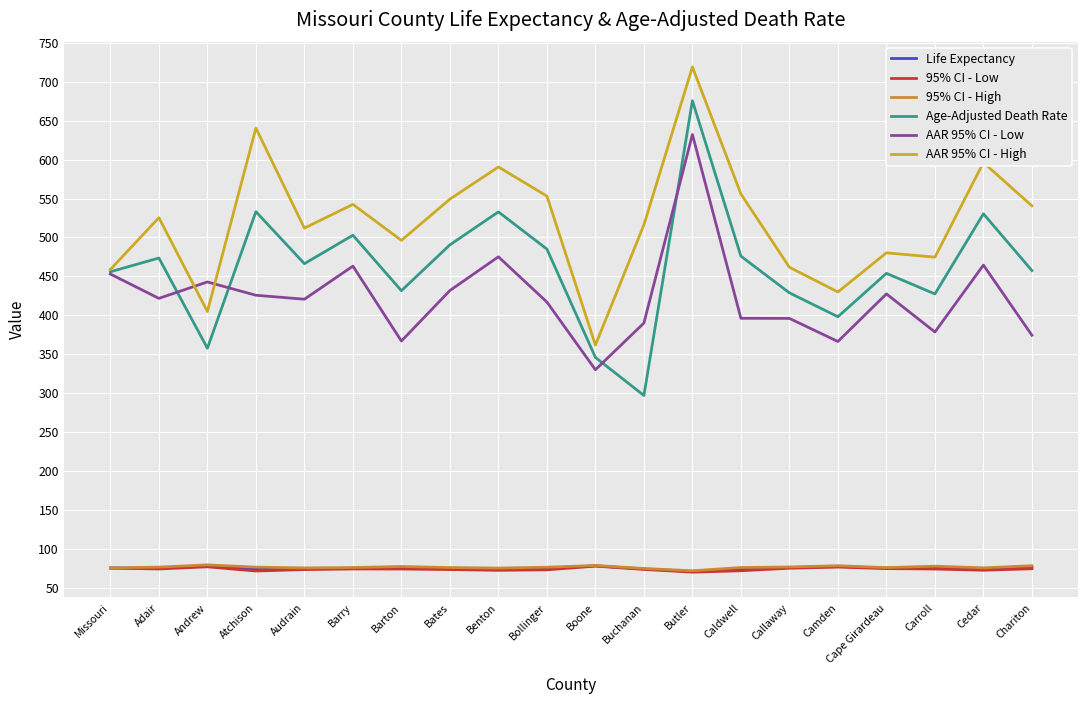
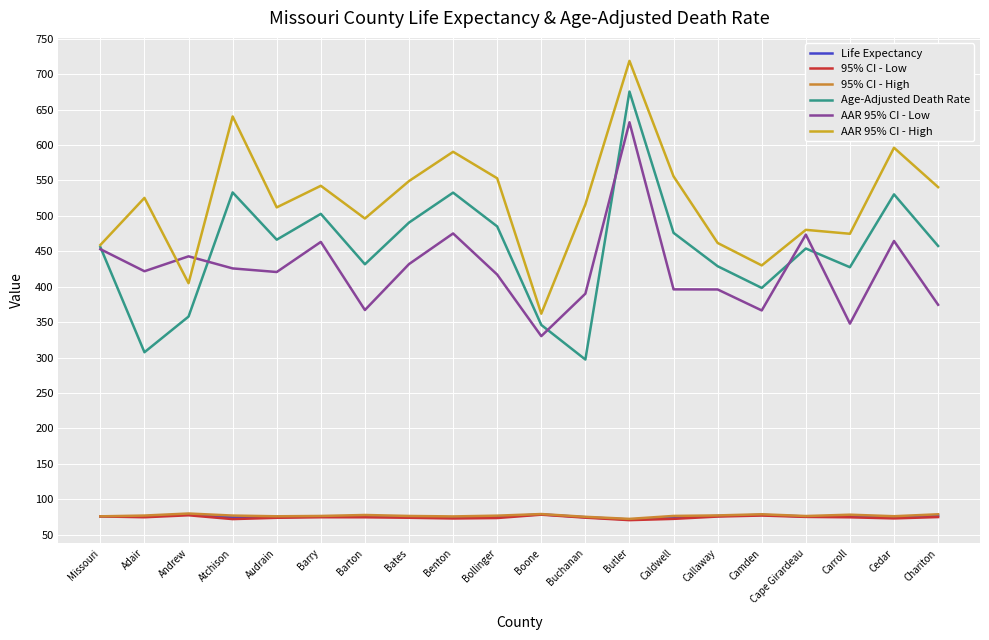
  {
    "Age-Adjusted Death Rate": {
-     "Adair": 470,
+     "Adair": 310,
      "Andrew": 360,
      "Atchison": 530,
      "Audrain": 470,
      "Barry": 500,
      "Barton": 430,
      "Bates": 490,
      "Benton": 530,
      "Bollinger": 490,
      "Boone": 350,
      "Buchanan": 300,
      "Butler": 680,
      "Caldwell": 480,
      "Callaway": 430,
      "Camden": 400,
      "Cape Girardeau": 450,
      "Carroll": 430,
      "Cedar": 530,
      "Chariton": 460
    },
    "AAR 95% CI - Low": {
      "Adair": 420,
      "Andrew": 440,
      "Atchison": 430,
      "Audrain": 420,
      "Barry": 460,
      "Barton": 370,
      "Bates": 430,
      "Benton": 480,
      "Bollinger": 420,
      "Boone": 330,
      "Buchanan": 390,
      "Butler": 630,
      "Caldwell": 400,
      "Callaway": 400,
      "Camden": 370,
-     "Cape Girardeau": 430,
-     "Carroll": 380,
+     "Cape Girardeau": 470,
+     "Carroll": 350,
      "Cedar": 460,
      "Chariton": 370
    }
  }
